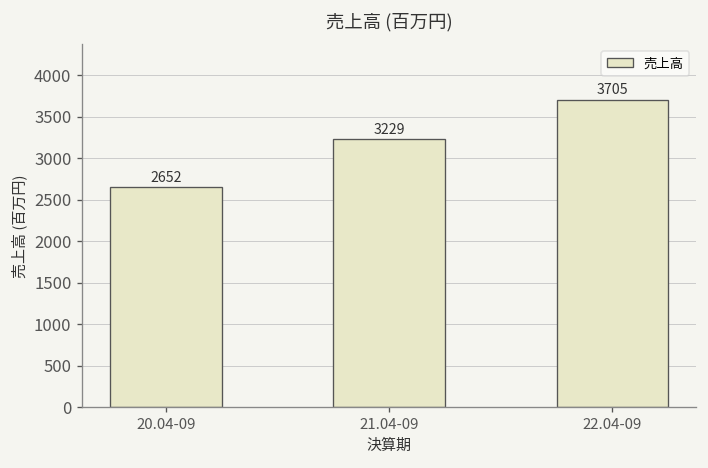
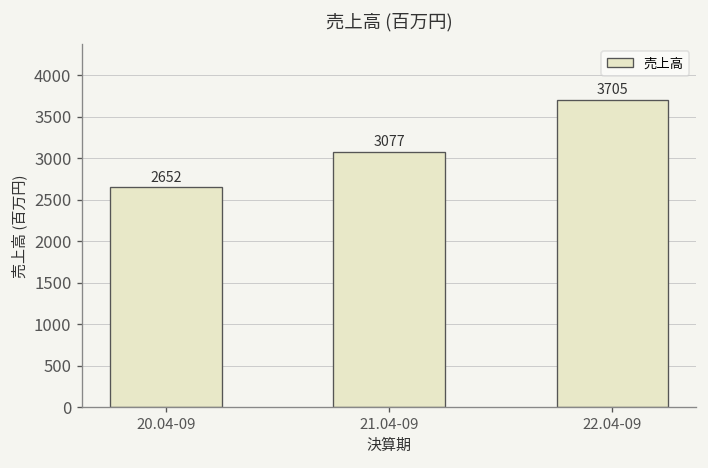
  {
    "20.04-09": 2652,
-   "21.04-09": 3229,
+   "21.04-09": 3077,
    "22.04-09": 3705
  }
